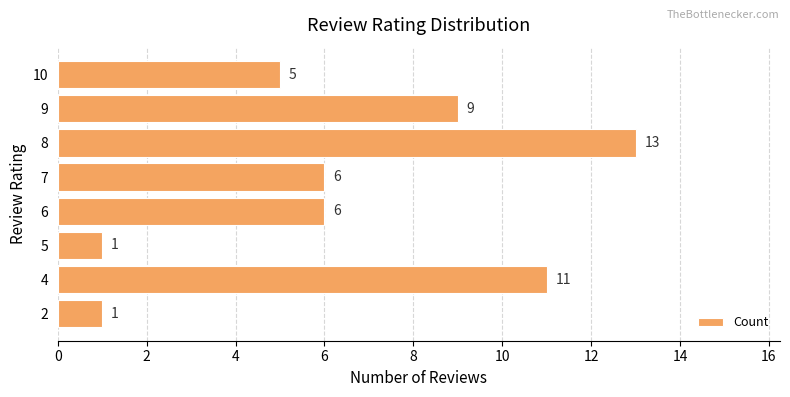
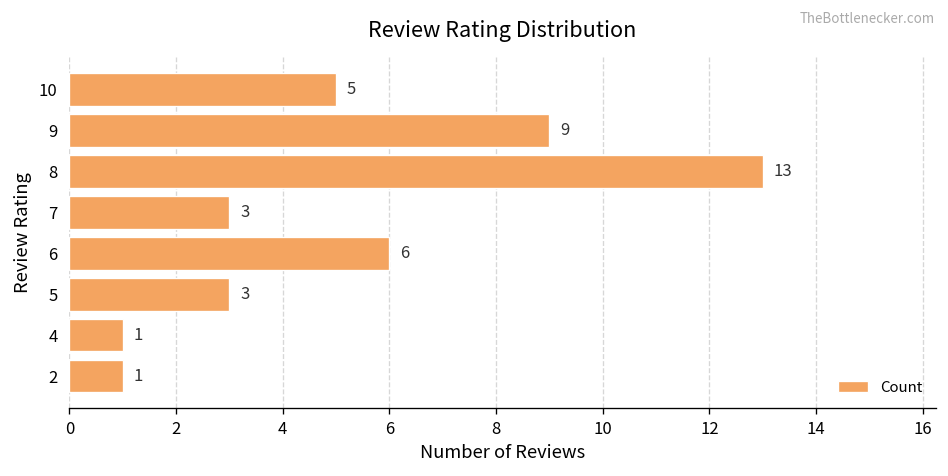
  {
    "10": 5,
    "9": 9,
    "8": 13,
-   "7": 6,
+   "7": 3,
    "6": 6,
-   "5": 1,
-   "4": 11,
+   "5": 3,
+   "4": 1,
    "2": 1
  }
